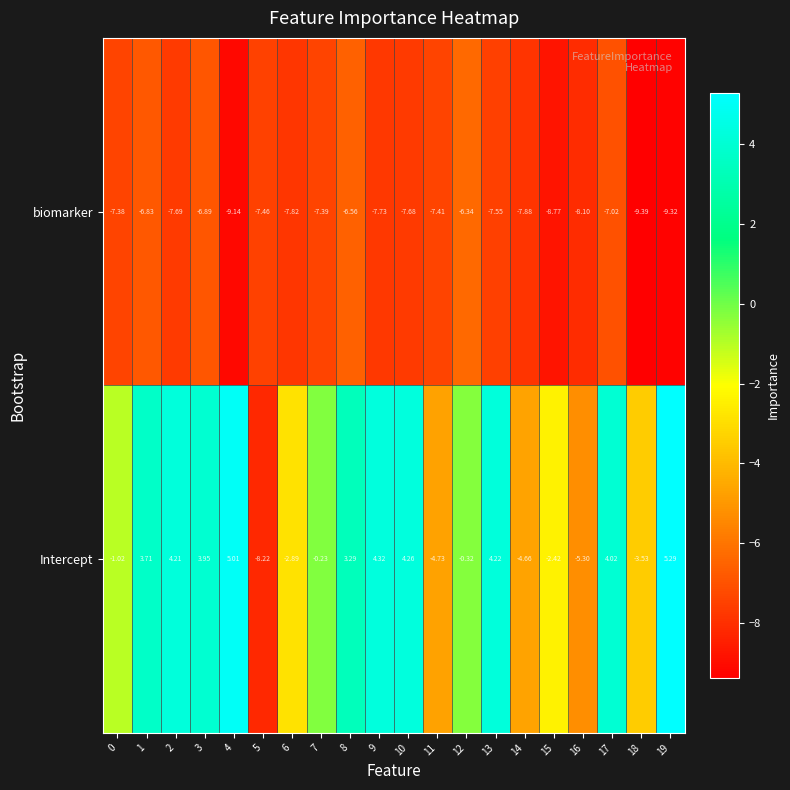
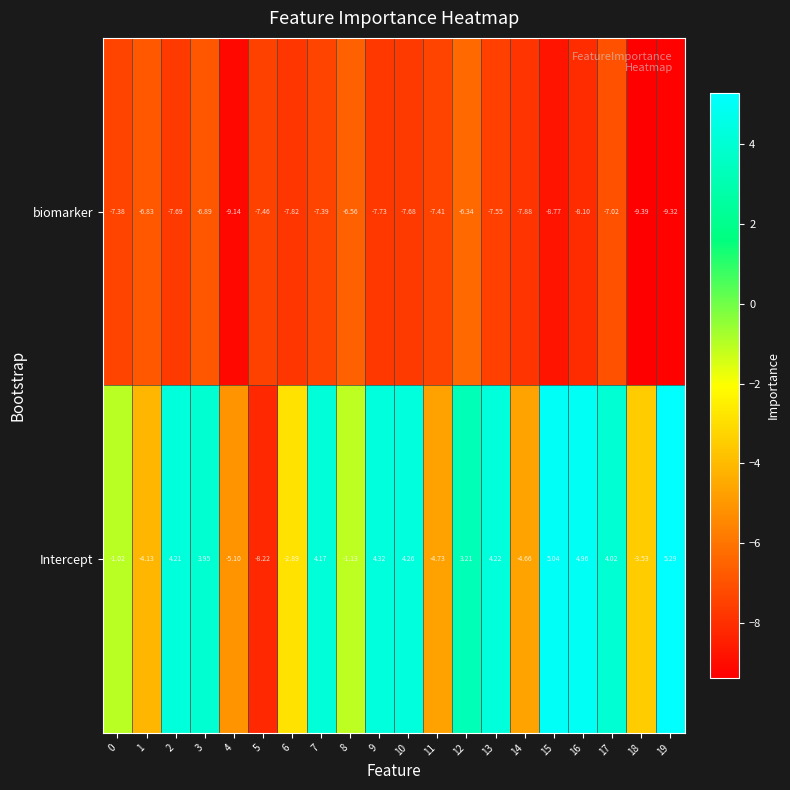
  {
    "biomarker": {
      "0": -7.38,
      "1": -6.83,
      "2": -7.69,
      "3": -6.89,
      "4": -9.14,
      "5": -7.46,
      "6": -7.82,
      "7": -7.39,
      "8": -6.56,
      "9": -7.73,
      "10": -7.68,
      "11": -7.41,
      "12": -6.34,
      "13": -7.55,
      "14": -7.88,
      "15": -8.77,
      "16": -8.10,
      "18": -9.39,
      "19": -9.32
    },
    "Intercept": {
      "0": -1.02,
-     "1": 3.71,
+     "1": -4.13,
      "2": 4.21,
      "3": 3.95,
-     "4": 5.01,
+     "4": -5.10,
      "5": -8.22,
      "6": -2.89,
-     "7": -0.23,
-     "8": 3.29,
+     "7": 4.17,
+     "8": -1.13,
      "9": 4.32,
      "10": 4.26,
      "11": -4.73,
-     "12": -0.32,
+     "12": 3.21,
      "13": 4.22,
      "14": -4.66,
-     "15": -2.42,
-     "16": -5.30,
+     "15": 5.04,
+     "16": 4.96,
      "17": 4.02,
      "18": -3.53,
      "19": 5.29
    }
  }
